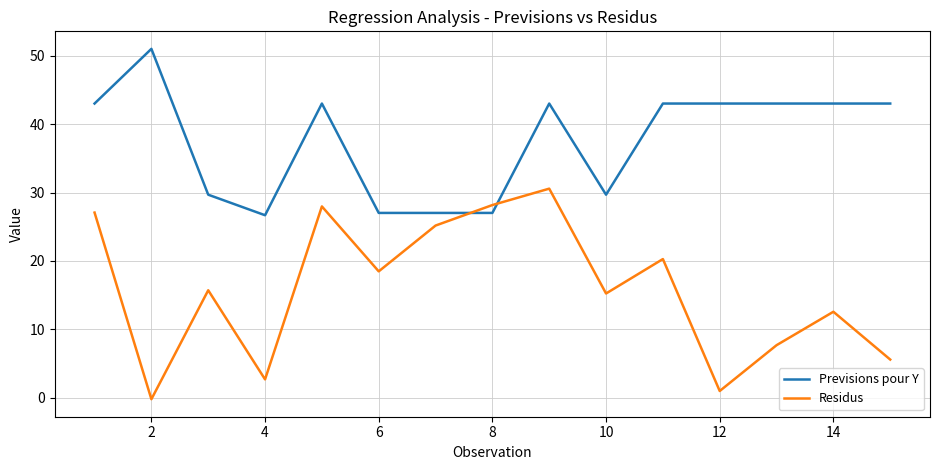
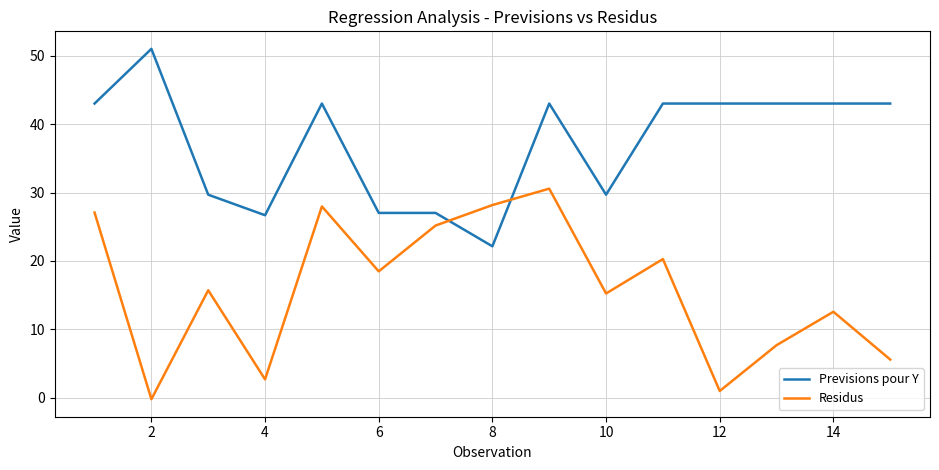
  {
    "Previsions pour Y": {
      "2": 51,
      "4": 27,
      "6": 27,
-     "8": 27,
+     "8": 22,
      "10": 30,
      "12": 43,
      "14": 43
    },
    "Residus": {
      "2": 0,
      "4": 3,
      "6": 18,
      "8": 28,
      "10": 15,
      "12": 1,
      "14": 13
    }
  }
